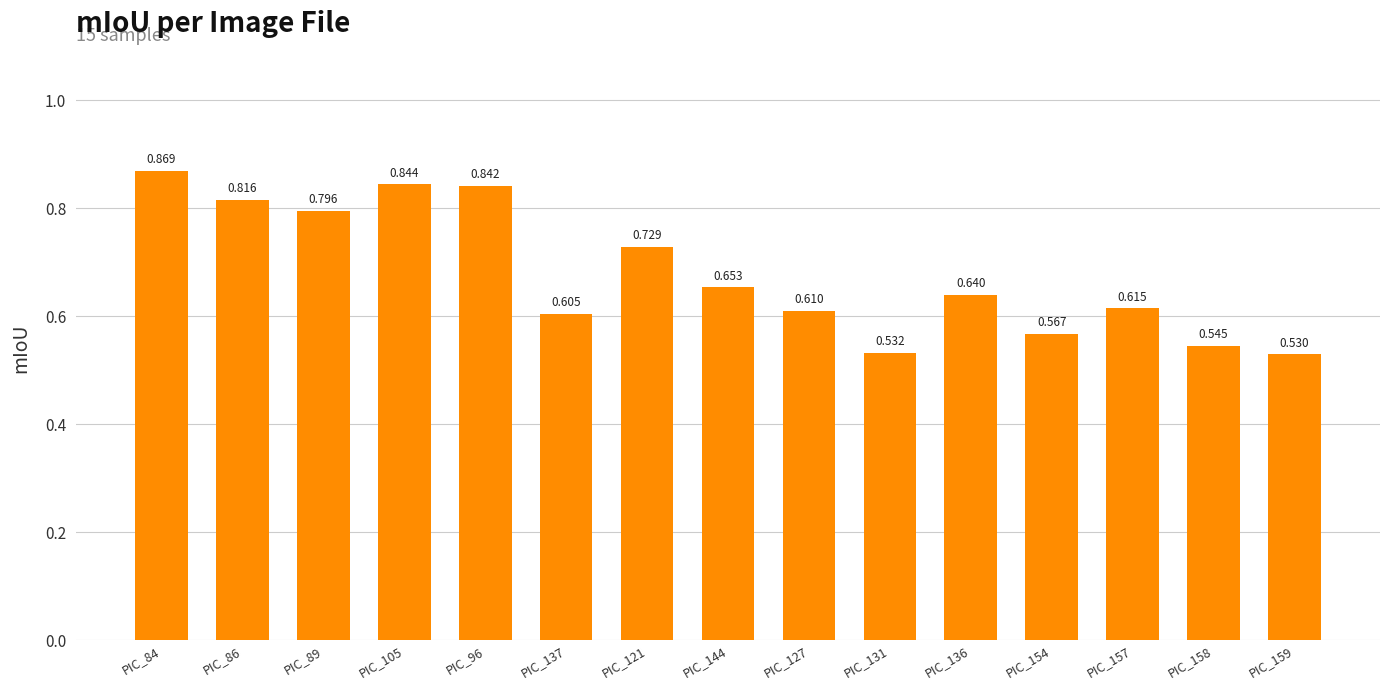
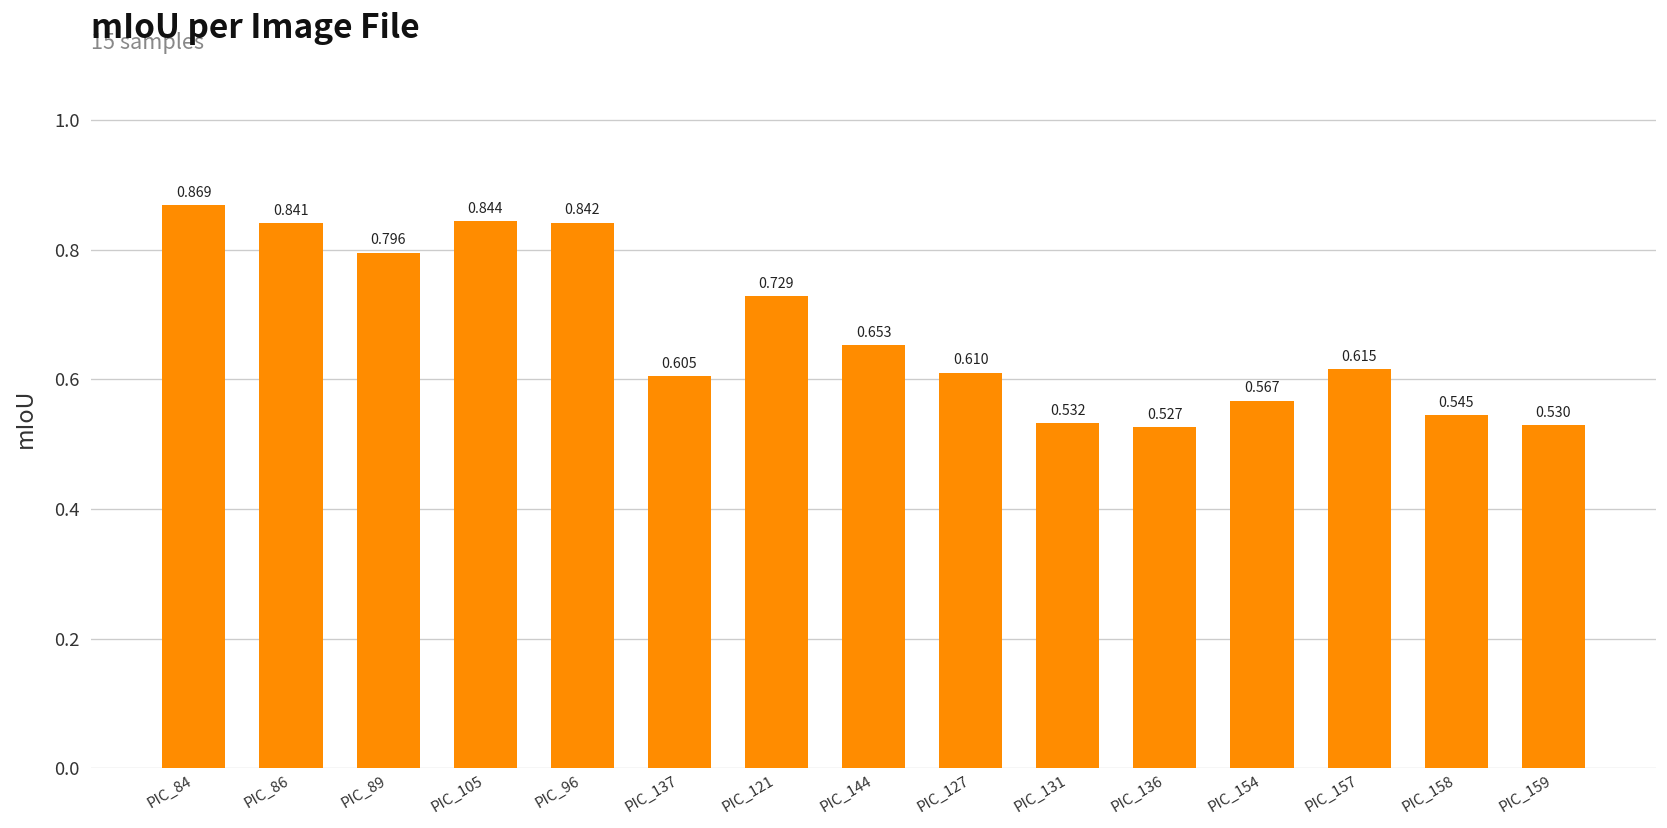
  {
    "PIC_84": 0.869,
-   "PIC_86": 0.816,
+   "PIC_86": 0.841,
    "PIC_89": 0.796,
    "PIC_105": 0.844,
    "PIC_96": 0.842,
    "PIC_137": 0.605,
    "PIC_121": 0.729,
    "PIC_144": 0.653,
    "PIC_127": 0.610,
    "PIC_131": 0.532,
-   "PIC_136": 0.640,
+   "PIC_136": 0.527,
    "PIC_154": 0.567,
    "PIC_157": 0.615,
    "PIC_158": 0.545,
    "PIC_159": 0.530
  }
